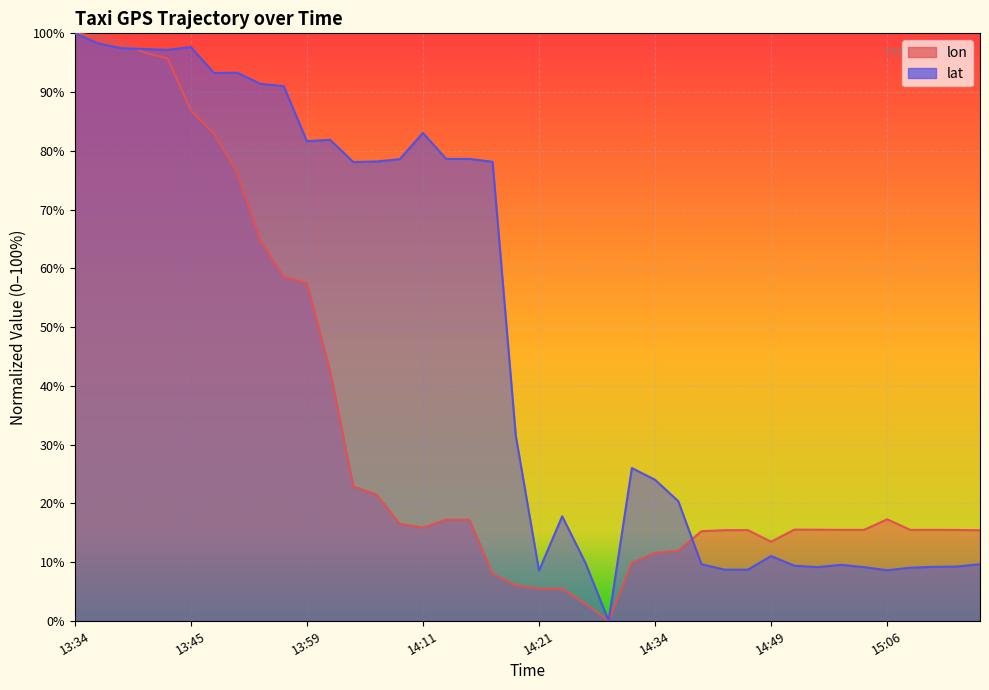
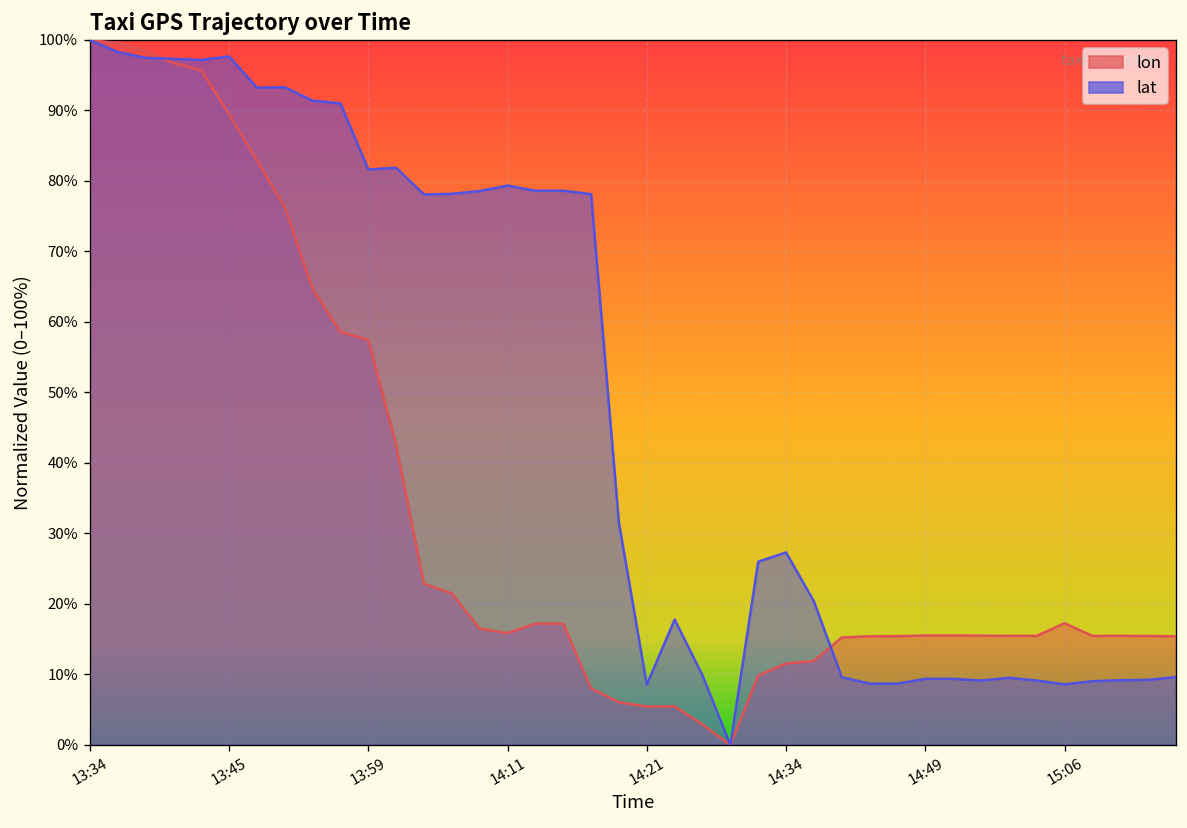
  {
    "lon": {
-     "13:45": "87%",
+     "13:45": "89%",
      "13:59": "57%",
      "14:11": "16%",
      "14:21": "5%",
      "14:34": "12%",
-     "14:49": "13%",
+     "14:49": "16%",
      "15:06": "17%"
    },
    "lat": {
      "13:45": "98%",
      "13:59": "82%",
-     "14:11": "83%",
+     "14:11": "79%",
      "14:21": "9%",
-     "14:34": "24%",
-     "14:49": "11%",
+     "14:34": "27%",
+     "14:49": "9%",
      "15:06": "9%"
    }
  }
